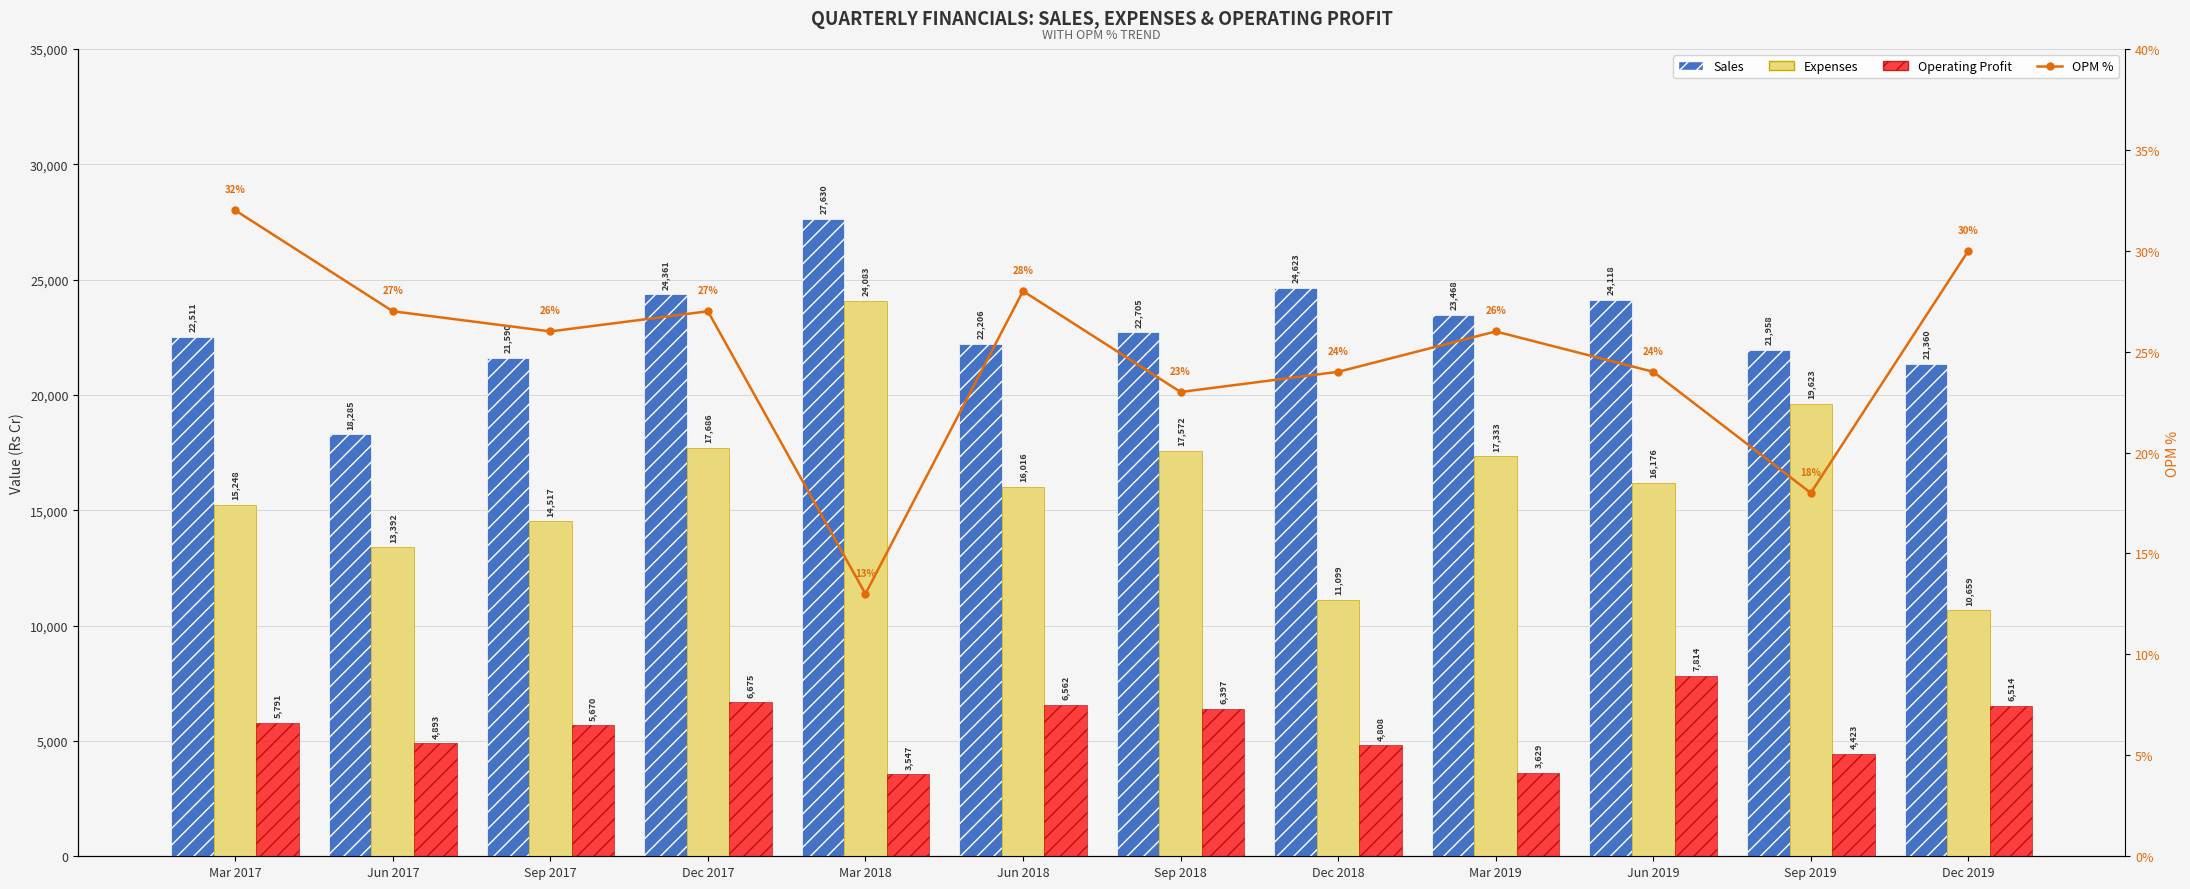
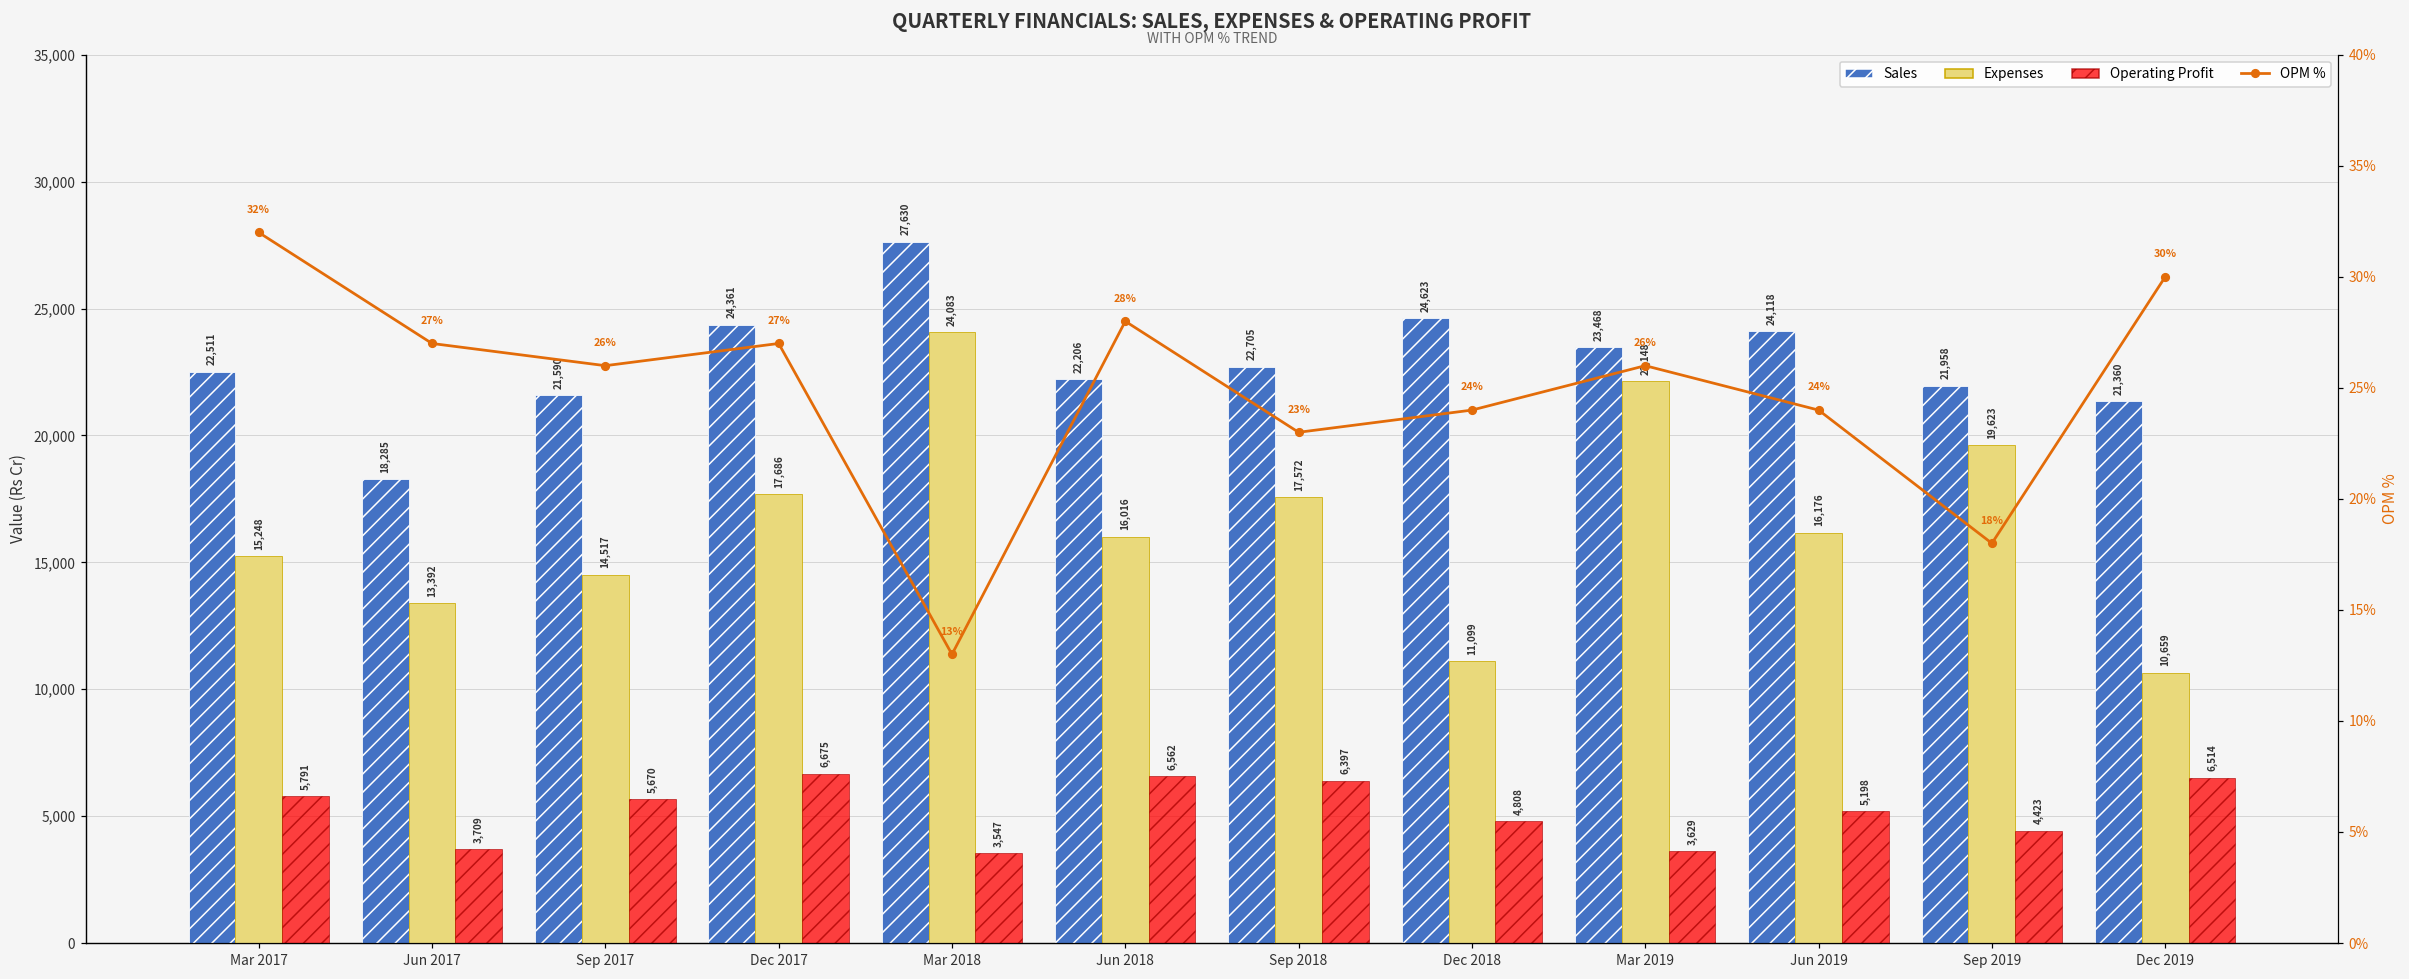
  {
    "Sales": {
      "Mar 2017": "22,511",
      "Jun 2017": "18,285",
      "Sep 2017": "21,590",
      "Dec 2017": "24,361",
      "Mar 2018": "27,630",
      "Jun 2018": "22,206",
      "Sep 2018": "22,705",
      "Dec 2018": "24,623",
      "Mar 2019": "23,468",
      "Jun 2019": "24,118",
      "Sep 2019": "21,958",
      "Dec 2019": "21,360"
    },
    "Expenses": {
      "Mar 2017": "15,248",
      "Jun 2017": "13,392",
      "Sep 2017": "14,517",
      "Dec 2017": "17,686",
      "Mar 2018": "24,083",
      "Jun 2018": "16,016",
      "Sep 2018": "17,572",
      "Dec 2018": "11,099",
-     "Mar 2019": "17,333",
+     "Mar 2019": "22,148",
      "Jun 2019": "16,176",
      "Sep 2019": "19,623",
      "Dec 2019": "10,659"
    },
    "Operating Profit": {
      "Mar 2017": "5,791",
-     "Jun 2017": "4,893",
+     "Jun 2017": "3,709",
      "Sep 2017": "5,670",
      "Dec 2017": "6,675",
      "Mar 2018": "3,547",
      "Jun 2018": "6,562",
      "Sep 2018": "6,397",
      "Dec 2018": "4,808",
      "Mar 2019": "3,629",
-     "Jun 2019": "7,814",
+     "Jun 2019": "5,198",
      "Sep 2019": "4,423",
      "Dec 2019": "6,514"
    },
    "OPM %": {
      "Mar 2017": "32%",
      "Jun 2017": "27%",
      "Sep 2017": "26%",
      "Dec 2017": "27%",
      "Mar 2018": "13%",
      "Jun 2018": "28%",
      "Sep 2018": "23%",
      "Dec 2018": "24%",
      "Jun 2019": "24%",
      "Sep 2019": "18%",
      "Dec 2019": "30%"
    }
  }
